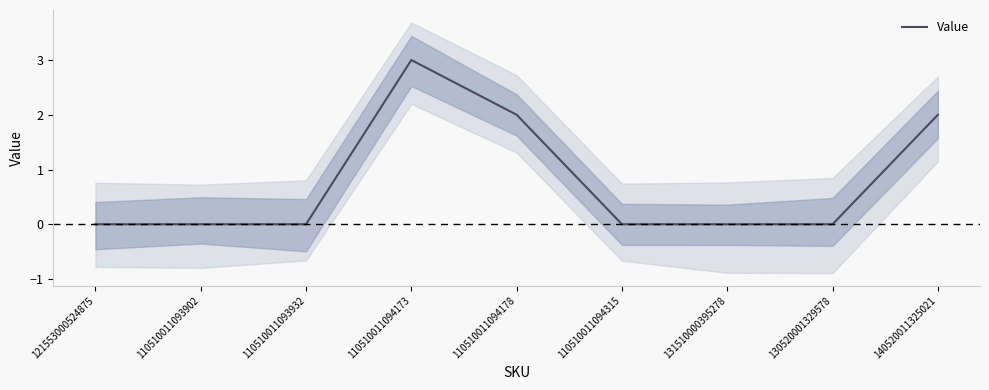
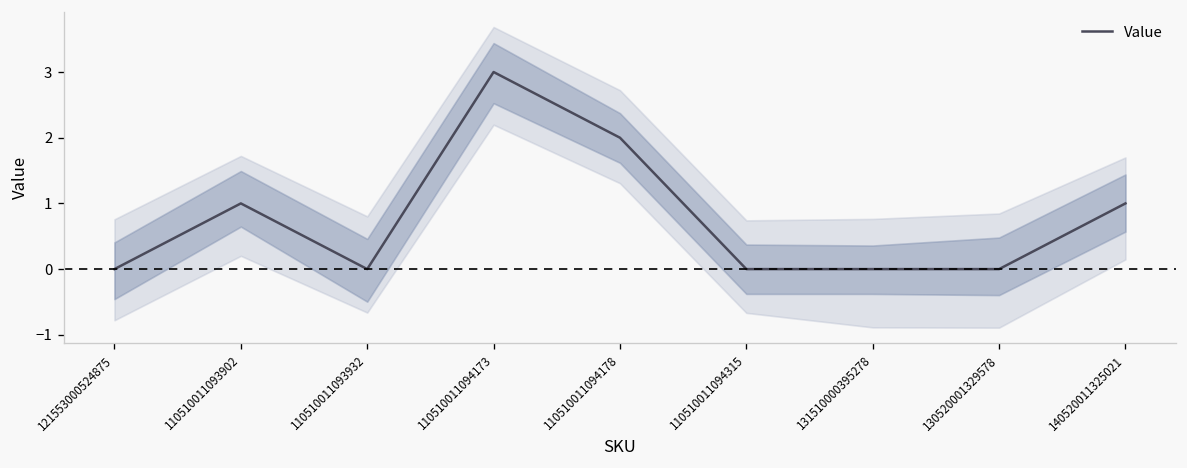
  {
    "Value": {
      "121553000524875": 0,
-     "110510011093902": 0,
+     "110510011093902": 1,
      "110510011093932": 0,
      "110510011094173": 3,
      "110510011094178": 2,
      "110510011094315": 0,
      "131510000395278": 0,
      "130520001329578": 0,
-     "140520011325021": 2
+     "140520011325021": 1
    }
  }
